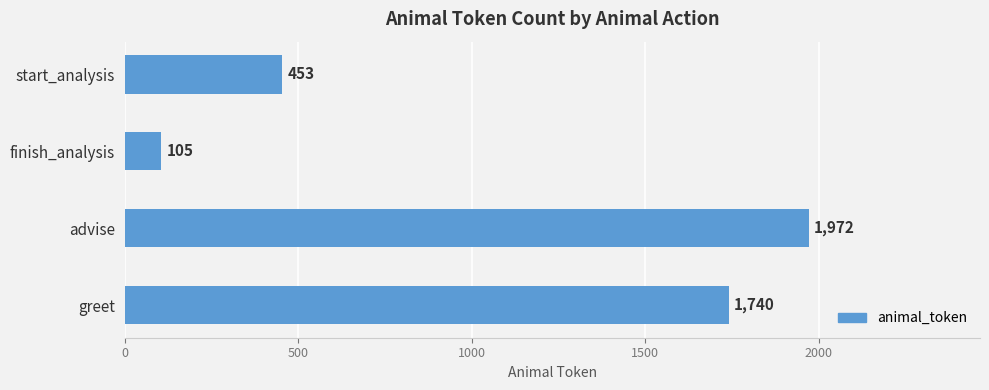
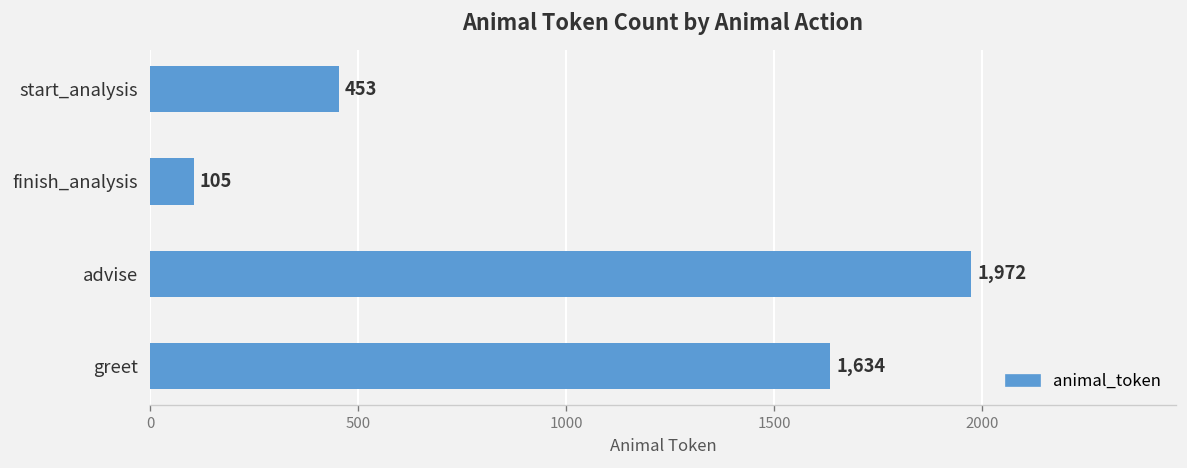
  {
    "start_analysis": "453",
    "finish_analysis": "105",
    "advise": "1,972",
-   "greet": "1,740"
+   "greet": "1,634"
  }
